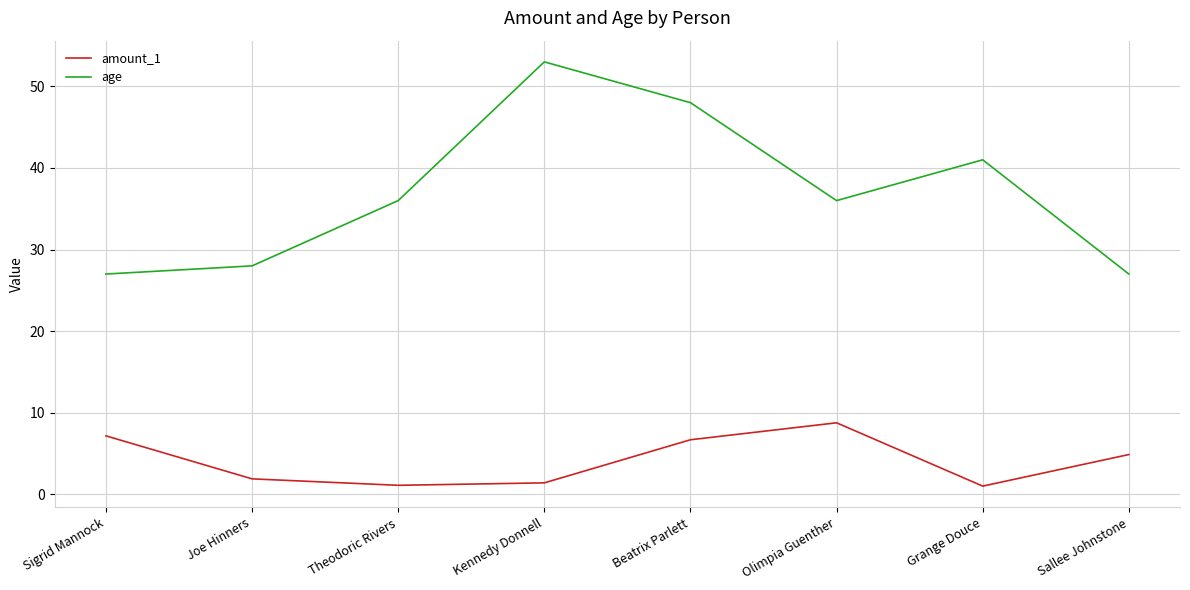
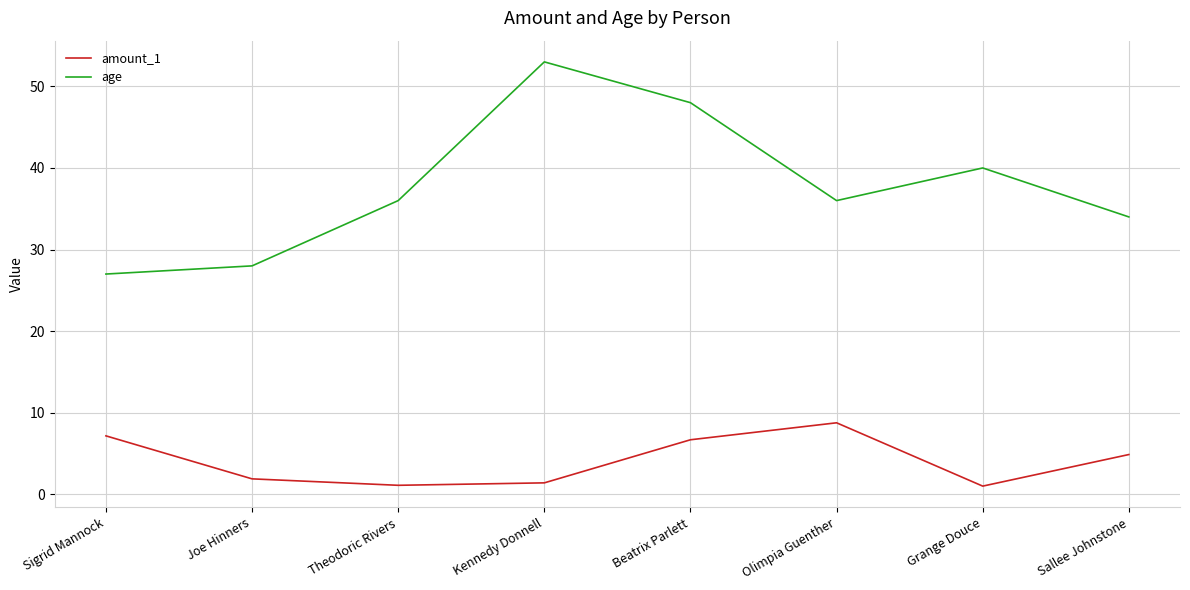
  {
    "amount_1": {
      "Sigrid Mannock": 7,
      "Joe Hinners": 2,
      "Theodoric Rivers": 1,
      "Kennedy Donnell": 1,
      "Beatrix Parlett": 7,
      "Olimpia Guenther": 9,
      "Grange Douce": 1,
      "Sallee Johnstone": 5
    },
    "age": {
      "Sigrid Mannock": 27,
      "Joe Hinners": 28,
      "Theodoric Rivers": 36,
      "Kennedy Donnell": 53,
      "Beatrix Parlett": 48,
      "Olimpia Guenther": 36,
-     "Grange Douce": 41,
-     "Sallee Johnstone": 27
+     "Grange Douce": 40,
+     "Sallee Johnstone": 34
    }
  }
